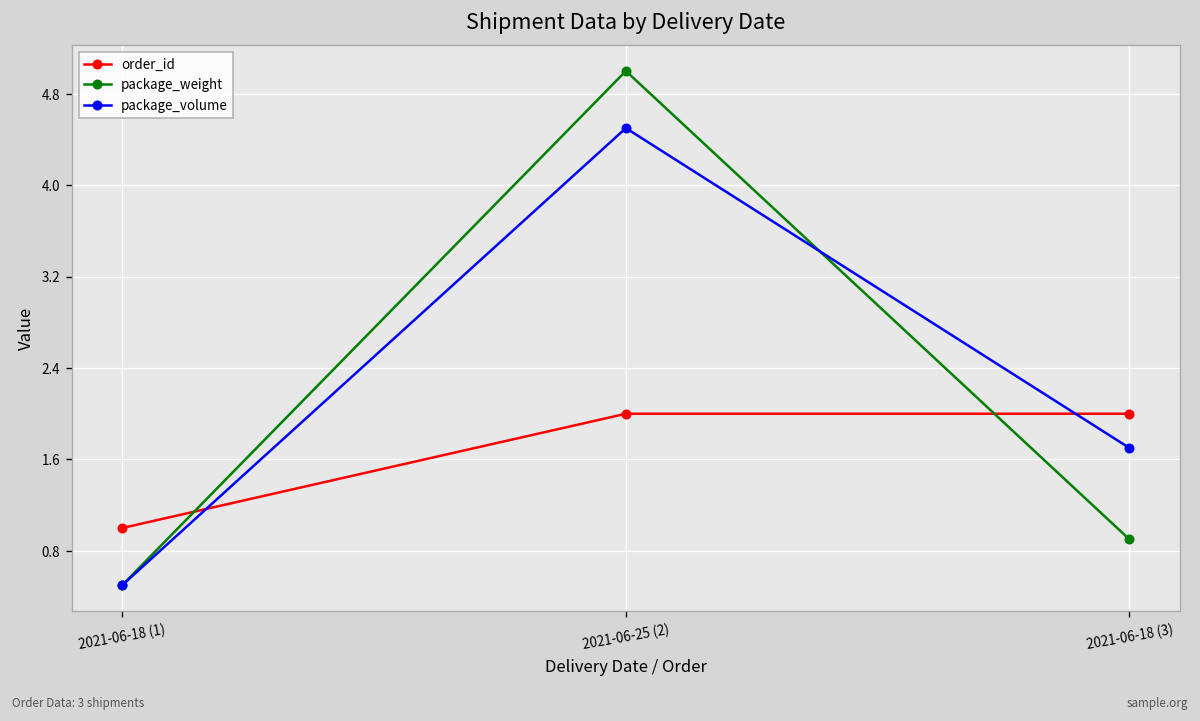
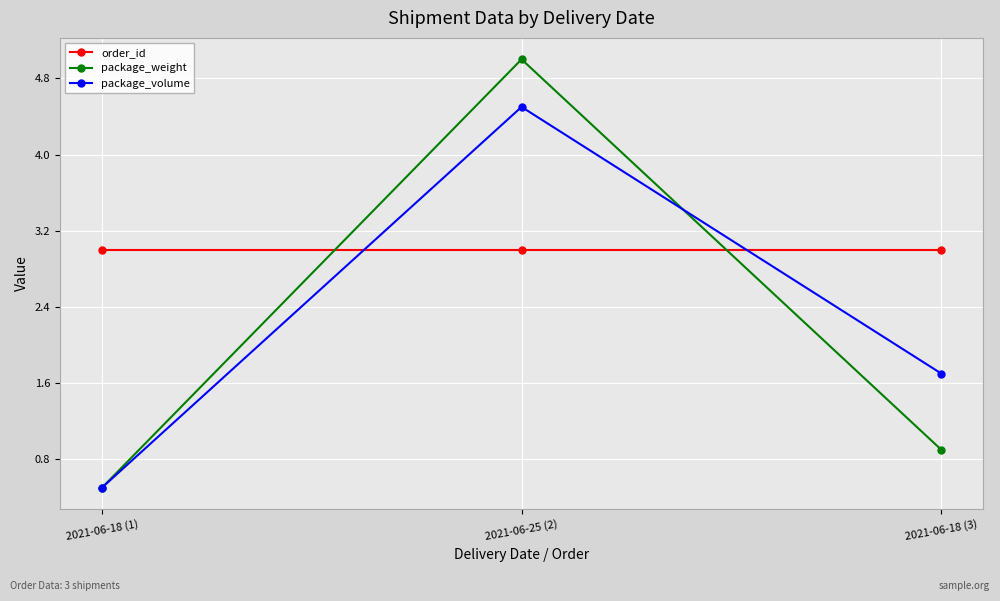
  {
    "order_id": {
-     "2021-06-18 (1)": 1,
-     "2021-06-25 (2)": 2,
-     "2021-06-18 (3)": 2
+     "2021-06-18 (1)": 3,
+     "2021-06-25 (2)": 3,
+     "2021-06-18 (3)": 3
    },
    "package_weight": {
      "2021-06-25 (2)": 5,
      "2021-06-18 (3)": 0.9
    },
    "package_volume": {
      "2021-06-25 (2)": 4.5,
      "2021-06-18 (3)": 1.7
    }
  }
